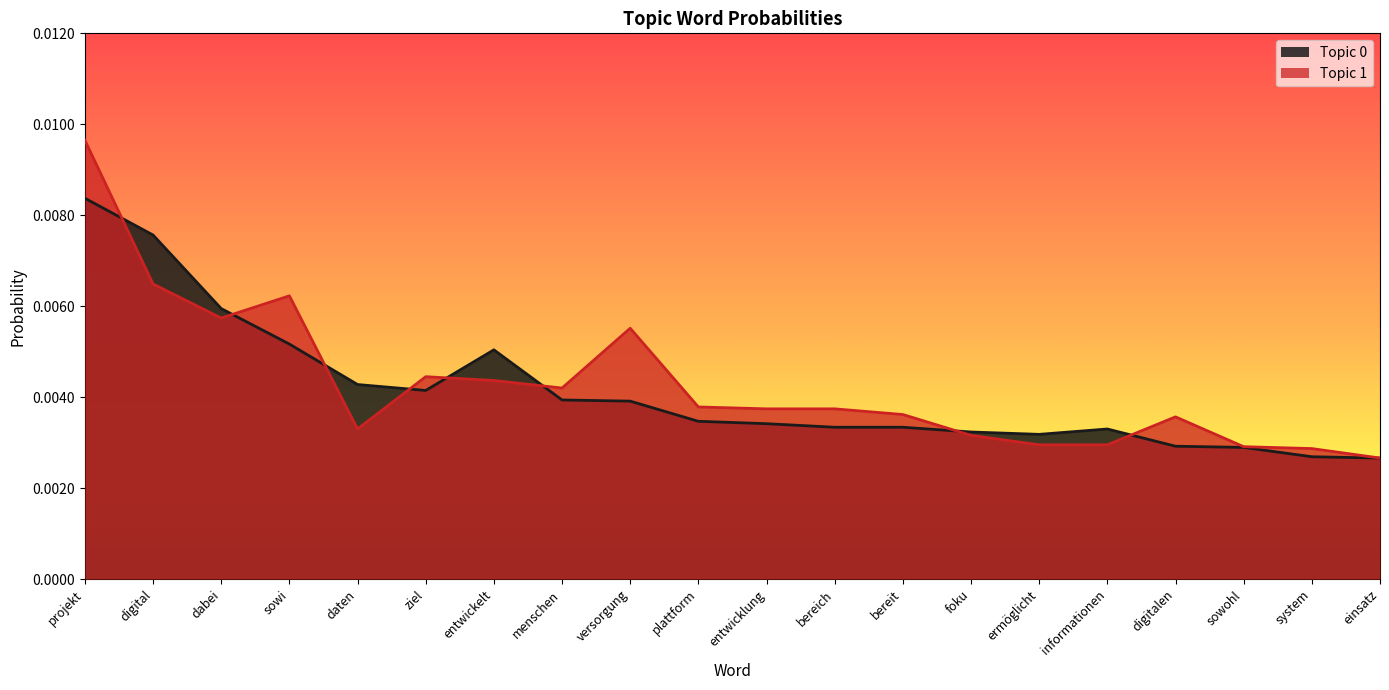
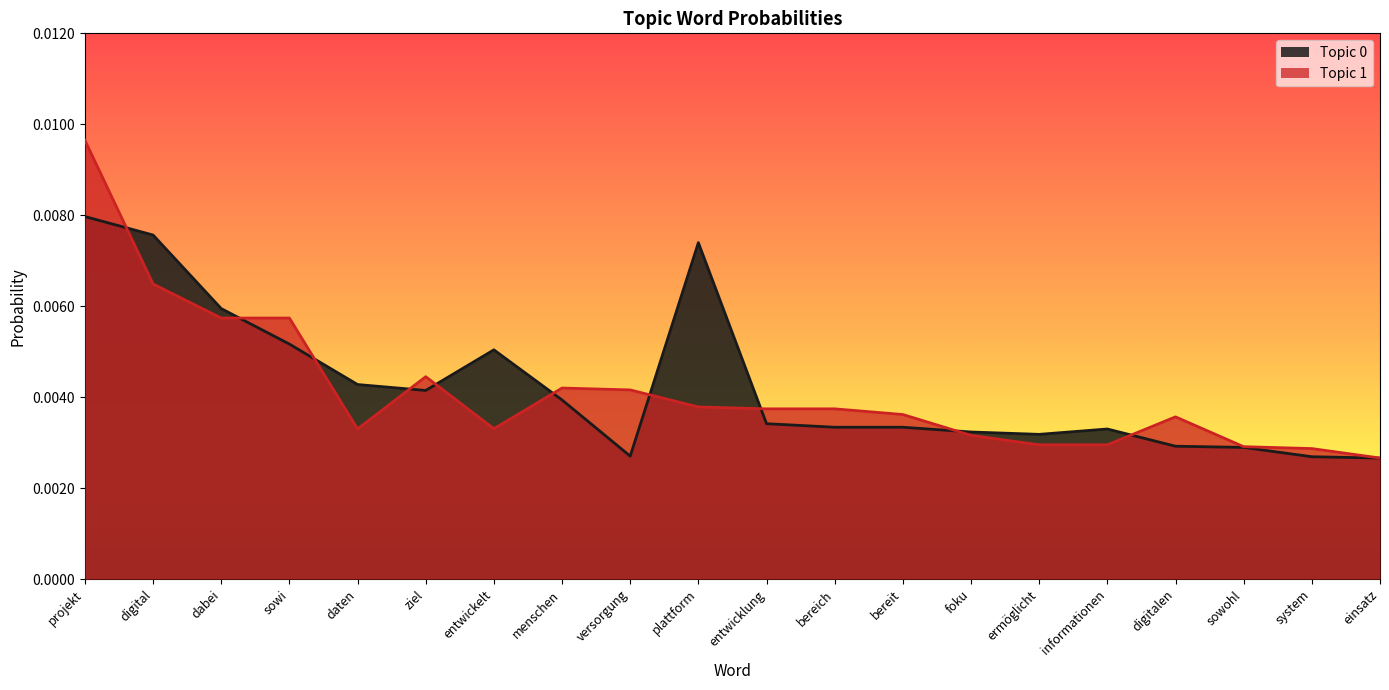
  {
    "Topic 0": {
-     "projekt": 0.0084,
+     "projekt": 0.0080,
      "digital": 0.0076,
      "dabei": 0.0059,
      "sowi": 0.0052,
      "daten": 0.0043,
      "ziel": 0.0041,
      "entwickelt": 0.0050,
      "menschen": 0.0039,
-     "versorgung": 0.0039,
-     "plattform": 0.0035,
+     "versorgung": 0.0027,
+     "plattform": 0.0074,
      "entwicklung": 0.0034,
      "bereich": 0.0033,
      "bereit": 0.0033,
      "foku": 0.0032,
      "ermöglicht": 0.0032,
      "informationen": 0.0033,
      "digitalen": 0.0029,
      "system": 0.0027
    },
    "Topic 1": {
      "projekt": 0.0097,
      "digital": 0.0065,
      "dabei": 0.0057,
-     "sowi": 0.0062,
+     "sowi": 0.0057,
      "daten": 0.0033,
      "ziel": 0.0045,
-     "entwickelt": 0.0044,
+     "entwickelt": 0.0033,
      "menschen": 0.0042,
-     "versorgung": 0.0055,
+     "versorgung": 0.0042,
      "plattform": 0.0038,
      "entwicklung": 0.0037,
      "bereich": 0.0037,
      "bereit": 0.0036,
      "foku": 0.0032,
      "ermöglicht": 0.0030,
      "informationen": 0.0030,
      "digitalen": 0.0036,
      "system": 0.0029
    }
  }
